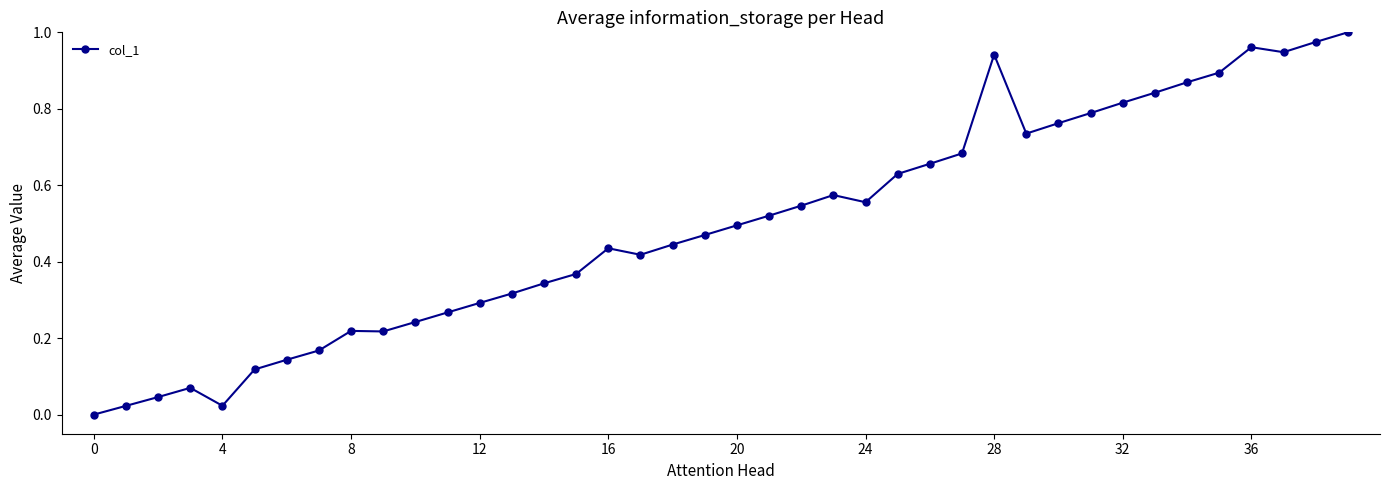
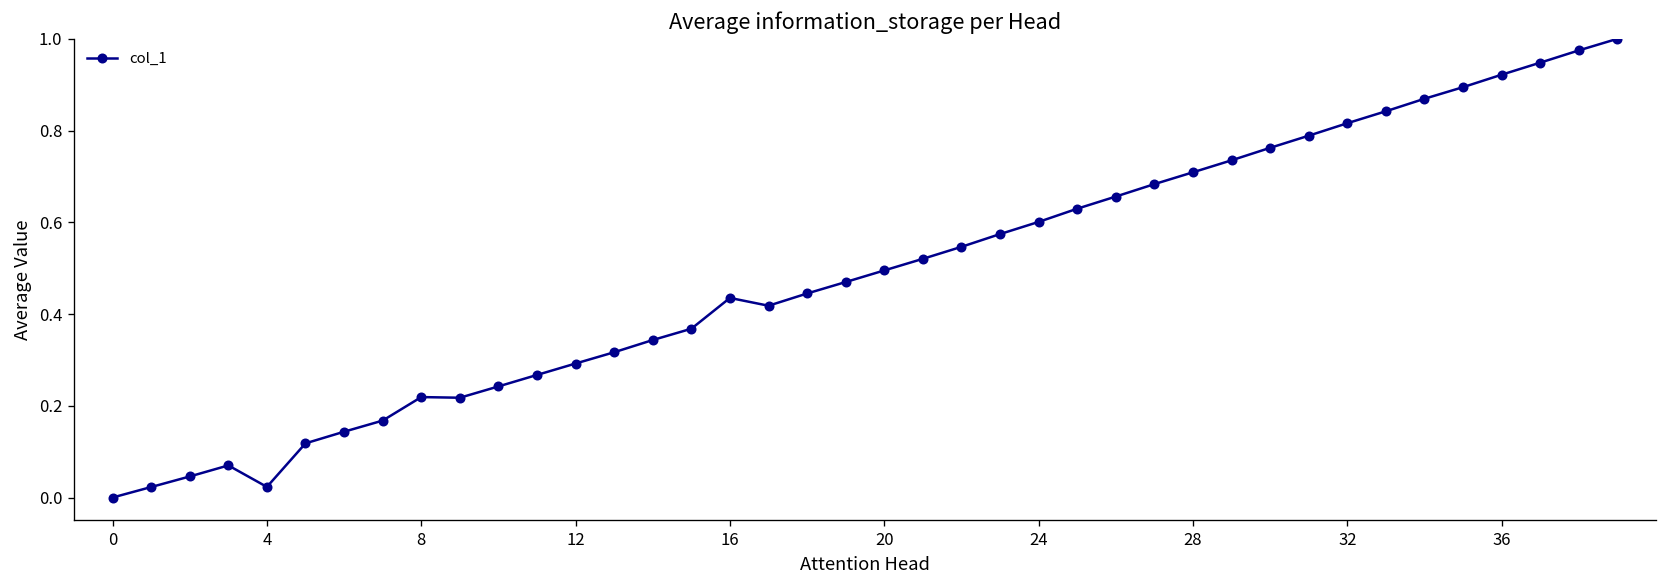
  {
    "0": 0.00,
    "4": 0.02,
    "8": 0.22,
    "12": 0.29,
    "16": 0.44,
    "20": 0.50,
-   "24": 0.56,
-   "28": 0.94,
+   "24": 0.60,
+   "28": 0.71,
    "32": 0.82,
-   "36": 0.96
+   "36": 0.92
  }
